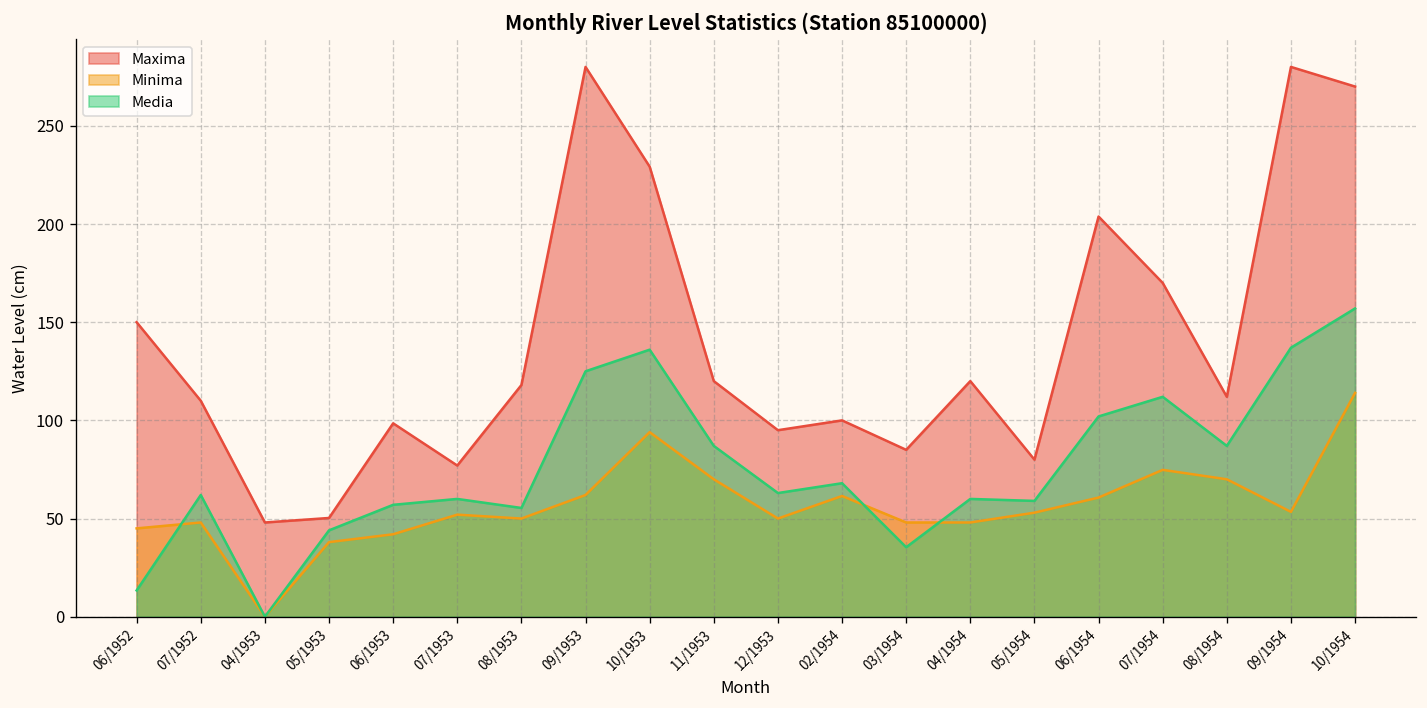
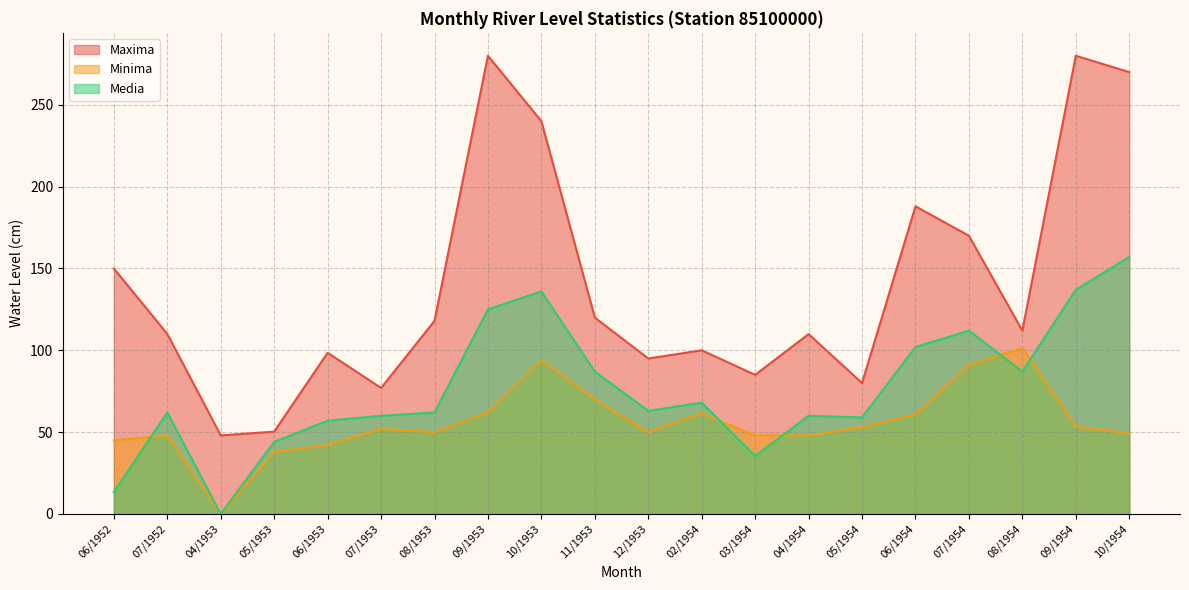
  {
    "Maxima": {
      "06/1952": 150,
      "07/1952": 110,
      "04/1953": 48,
      "05/1953": 50,
      "06/1953": 99,
      "07/1953": 77,
      "08/1953": 118,
      "09/1953": 280,
-     "10/1953": 229,
+     "10/1953": 240,
      "11/1953": 120,
      "12/1953": 95,
      "02/1954": 100,
      "03/1954": 85,
-     "04/1954": 120,
+     "04/1954": 110,
      "05/1954": 80,
-     "06/1954": 204,
+     "06/1954": 188,
      "07/1954": 170,
      "08/1954": 112,
      "09/1954": 280,
      "10/1954": 270
    },
    "Minima": {
      "06/1952": 45,
      "07/1952": 48,
      "05/1953": 38,
      "06/1953": 42,
      "07/1953": 52,
      "08/1953": 50,
      "09/1953": 62,
      "10/1953": 94,
      "11/1953": 70,
      "12/1953": 50,
      "02/1954": 62,
      "03/1954": 48,
      "04/1954": 48,
      "05/1954": 53,
      "06/1954": 61,
-     "07/1954": 75,
-     "08/1954": 70,
+     "07/1954": 91,
+     "08/1954": 101,
      "09/1954": 53,
-     "10/1954": 114
+     "10/1954": 49
    },
    "Media": {
      "06/1952": 13,
      "07/1952": 62,
      "05/1953": 44,
      "06/1953": 57,
      "07/1953": 60,
-     "08/1953": 55,
+     "08/1953": 62,
      "09/1953": 125,
      "10/1953": 136,
      "11/1953": 87,
      "12/1953": 63,
      "02/1954": 68,
      "03/1954": 35,
      "04/1954": 60,
      "05/1954": 59,
      "06/1954": 102,
      "07/1954": 112,
      "08/1954": 87,
      "09/1954": 137,
      "10/1954": 157
    }
  }
